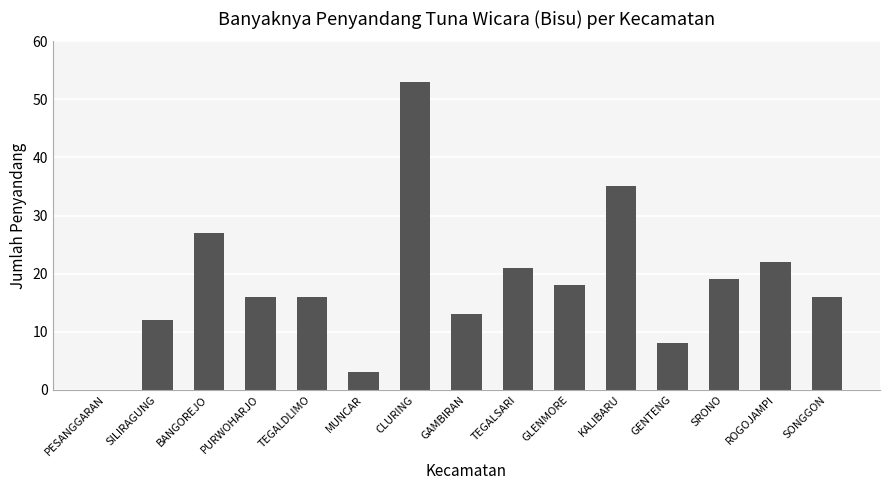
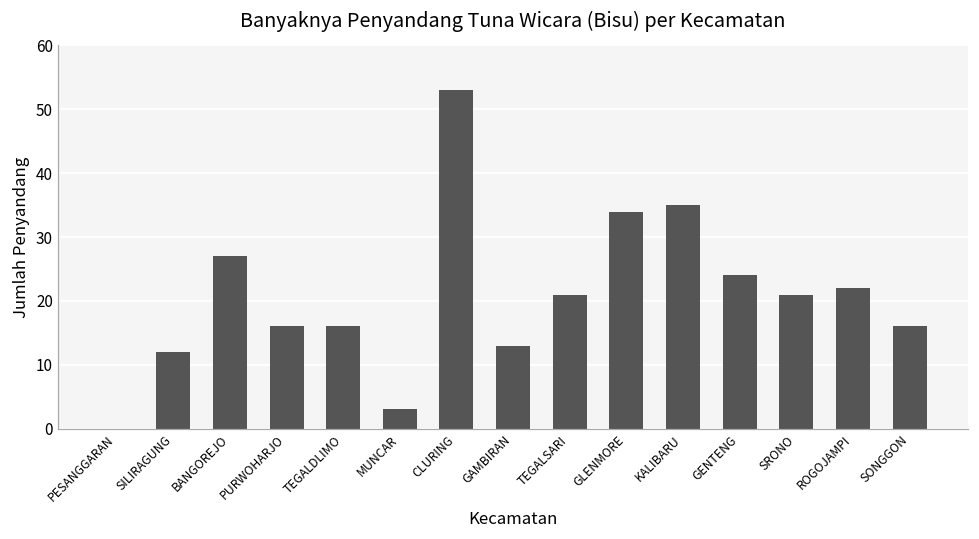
  {
    "PESANGGARAN": 0,
    "SILIRAGUNG": 12,
    "BANGOREJO": 27,
    "PURWOHARJO": 16,
    "TEGALDLIMO": 16,
    "MUNCAR": 3,
    "CLURING": 53,
    "GAMBIRAN": 13,
    "TEGALSARI": 21,
-   "GLENMORE": 18,
+   "GLENMORE": 34,
    "KALIBARU": 35,
-   "GENTENG": 8,
-   "SRONO": 19,
+   "GENTENG": 24,
+   "SRONO": 21,
    "ROGOJAMPI": 22,
    "SONGGON": 16
  }
